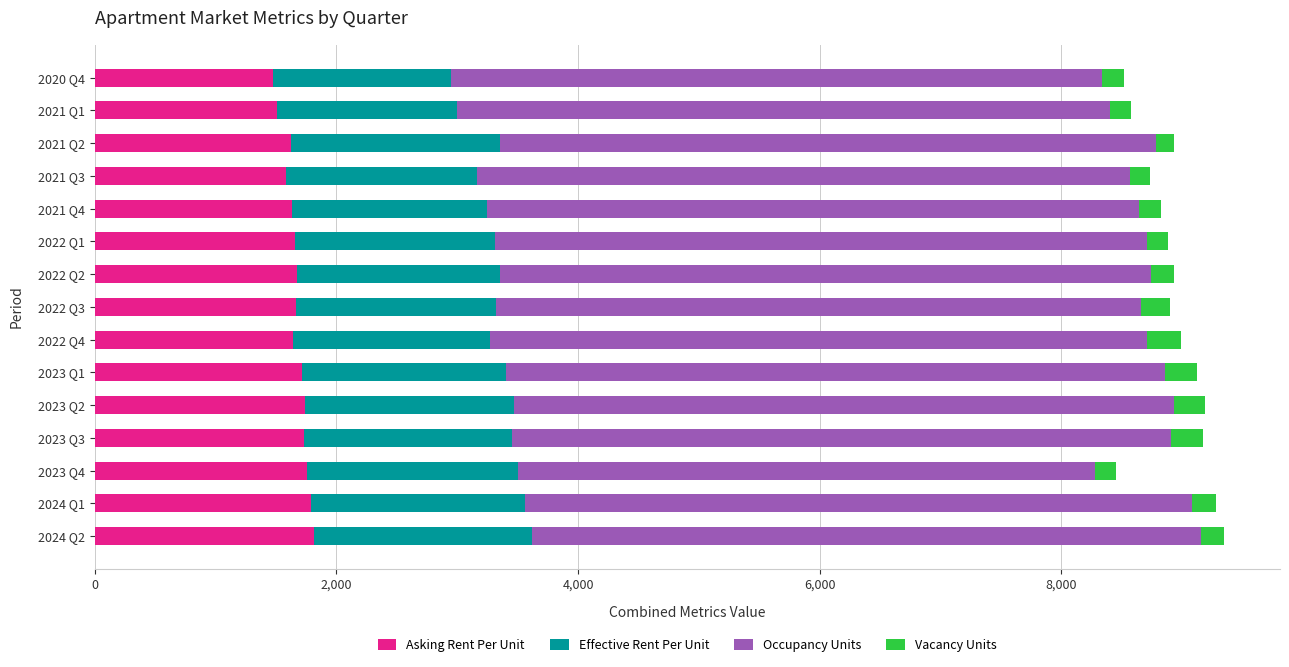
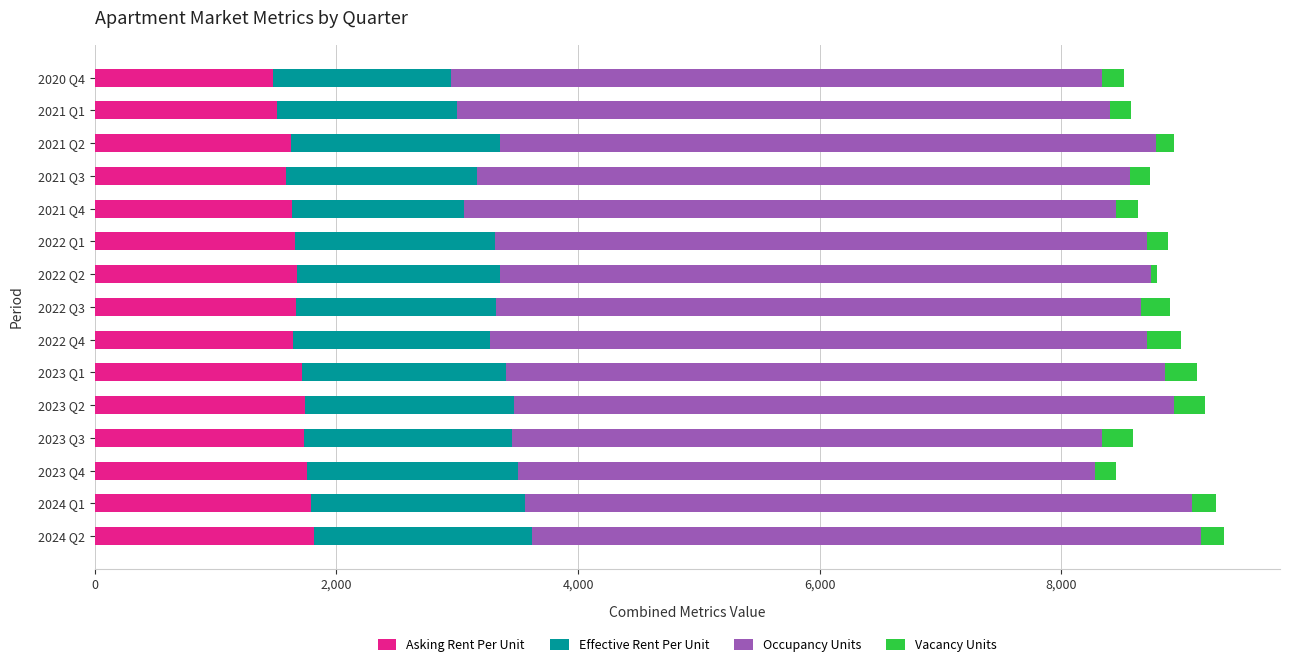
  {
    "Asking Rent Per Unit": {
      "2020 Q4": "1,480",
      "2021 Q1": "1,510",
      "2021 Q2": "1,630",
      "2021 Q3": "1,580",
      "2021 Q4": "1,630",
      "2022 Q1": "1,660",
      "2022 Q2": "1,680",
      "2022 Q3": "1,670",
      "2022 Q4": "1,640",
      "2023 Q1": "1,710",
      "2023 Q2": "1,740",
      "2023 Q3": "1,730",
      "2023 Q4": "1,760",
      "2024 Q1": "1,790",
      "2024 Q2": "1,820"
    },
    "Effective Rent Per Unit": {
      "2020 Q4": "1,470",
      "2021 Q1": "1,490",
      "2021 Q2": "1,730",
      "2021 Q3": "1,580",
-     "2021 Q4": "1,620",
+     "2021 Q4": "1,430",
      "2022 Q1": "1,650",
      "2022 Q2": "1,680",
      "2022 Q3": "1,650",
      "2022 Q4": "1,630",
      "2023 Q1": "1,700",
      "2023 Q2": "1,730",
      "2023 Q3": "1,720",
      "2023 Q4": "1,740",
      "2024 Q1": "1,770",
      "2024 Q2": "1,810"
    },
    "Occupancy Units": {
      "2020 Q4": "5,390",
      "2021 Q1": "5,410",
      "2021 Q2": "5,420",
      "2021 Q3": "5,400",
      "2021 Q4": "5,390",
      "2022 Q1": "5,400",
      "2022 Q2": "5,390",
      "2022 Q3": "5,340",
      "2022 Q4": "5,440",
      "2023 Q1": "5,450",
      "2023 Q2": "5,460",
-     "2023 Q3": "5,460",
+     "2023 Q3": "4,890",
      "2023 Q4": "4,780",
      "2024 Q1": "5,520",
      "2024 Q2": "5,530"
    },
    "Vacancy Units": {
      "2020 Q4": "180",
      "2021 Q1": "170",
      "2021 Q2": "150",
      "2021 Q3": "170",
      "2021 Q4": "180",
      "2022 Q1": "170",
-     "2022 Q2": "190",
+     "2022 Q2": "50",
      "2022 Q3": "240",
      "2022 Q4": "280",
      "2023 Q1": "270",
      "2023 Q2": "260",
      "2023 Q3": "260",
      "2023 Q4": "170",
      "2024 Q1": "200",
      "2024 Q2": "190"
    }
  }
